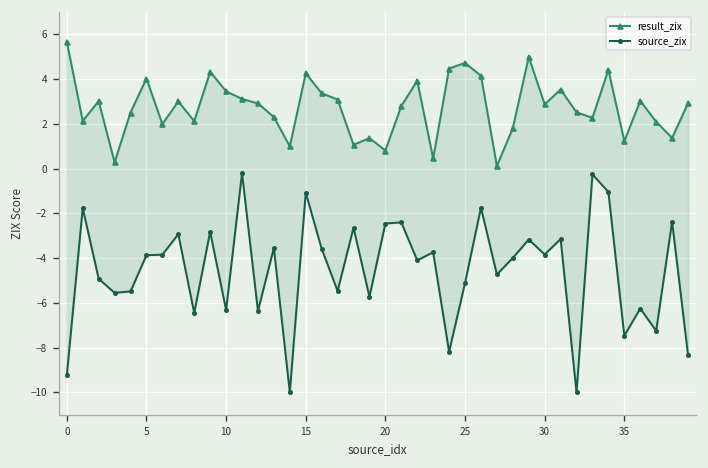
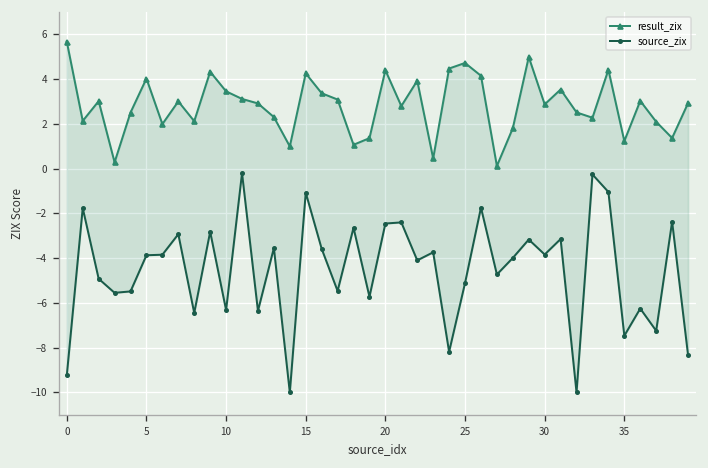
  {
    "result_zix": {
      "0": 5.7,
      "5": 4.0,
      "10": 3.5,
      "15": 4.3,
-     "20": 0.8,
+     "20": 4.4,
      "25": 4.7,
      "30": 2.9,
      "35": 1.2
    },
    "source_zix": {
      "0": -9.2,
      "5": -3.9,
      "10": -6.3,
      "15": -1.1,
      "20": -2.5,
      "25": -5.1,
      "30": -3.8,
      "35": -7.5
    }
  }
